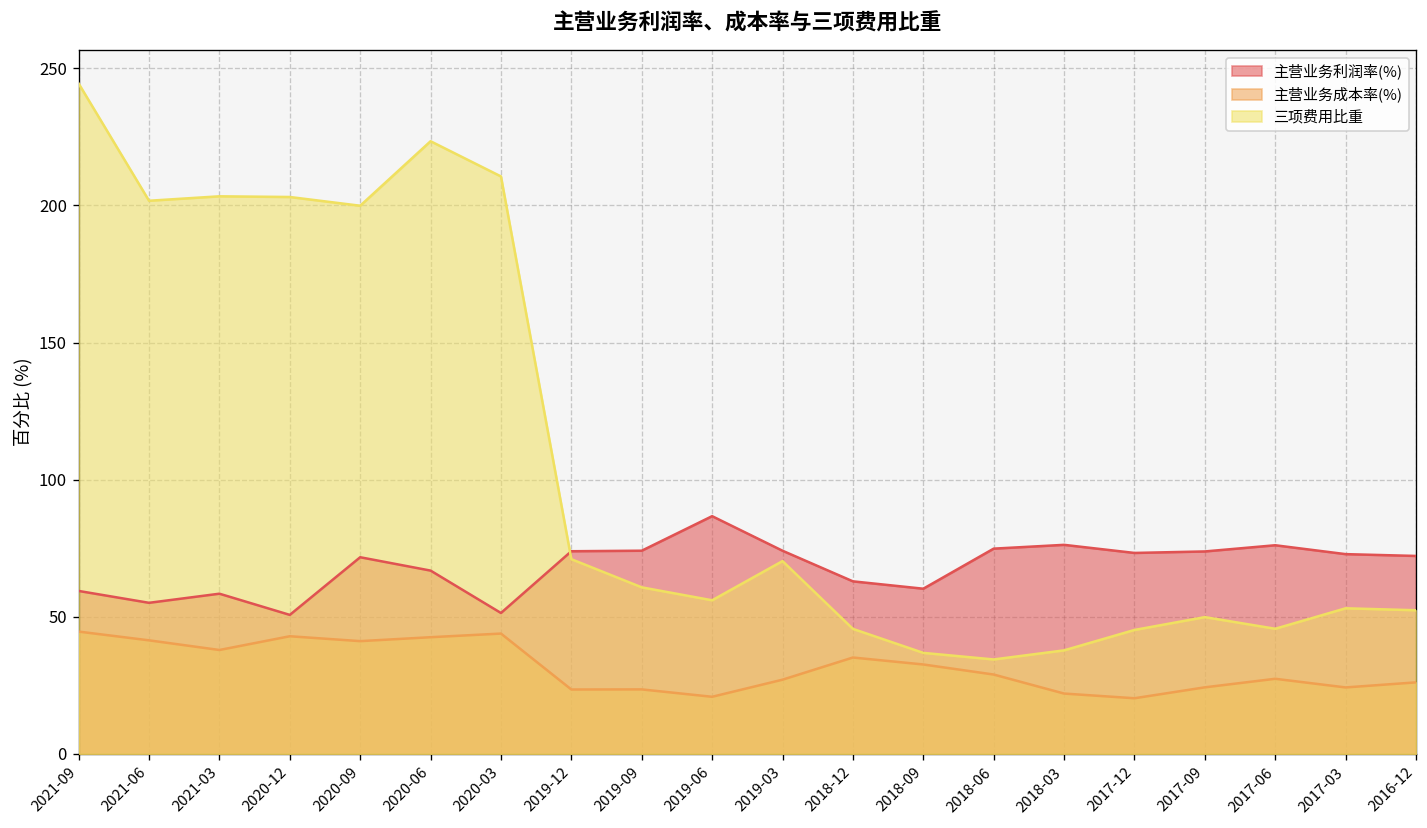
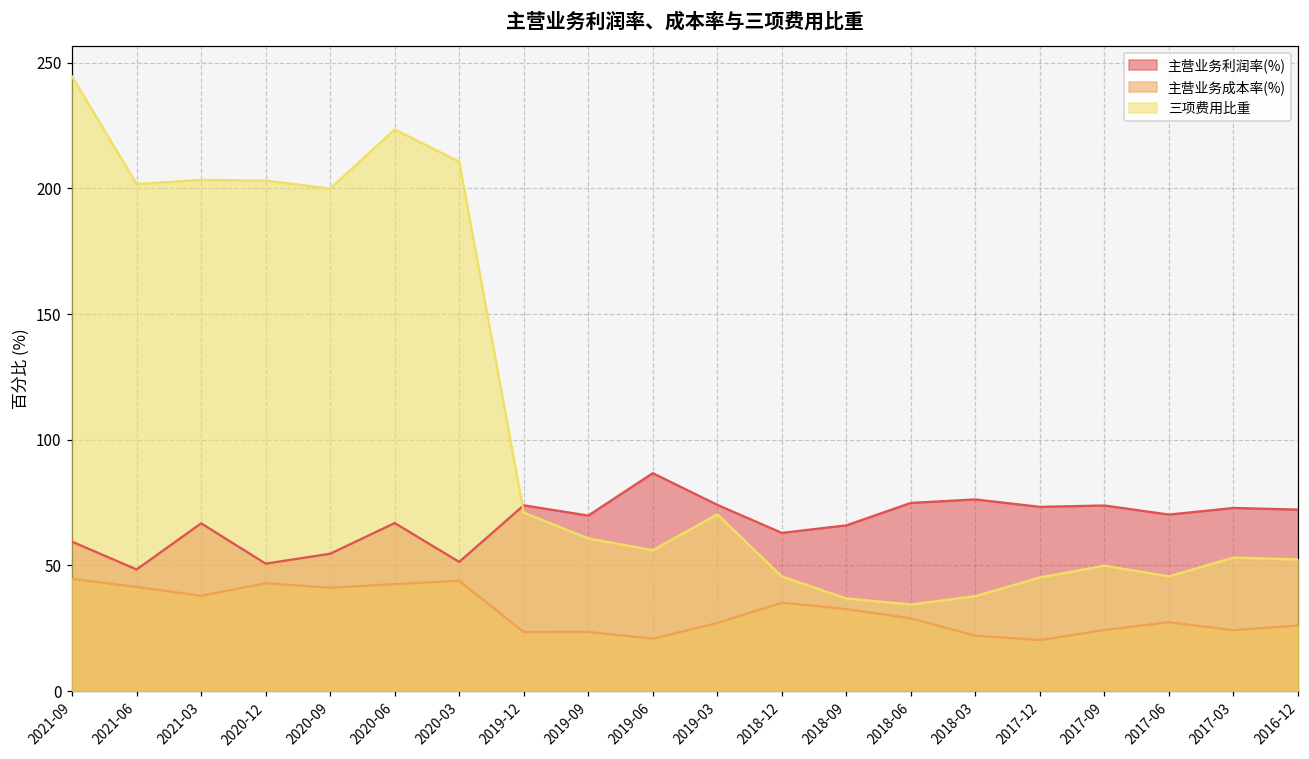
  {
    "主营业务利润率(%)": {
      "2021-09": 59,
-     "2021-06": 55,
-     "2021-03": 58,
+     "2021-06": 48,
+     "2021-03": 67,
      "2020-12": 51,
-     "2020-09": 72,
+     "2020-09": 55,
      "2020-06": 67,
      "2020-03": 51,
      "2019-12": 74,
-     "2019-09": 74,
+     "2019-09": 70,
      "2019-06": 87,
      "2019-03": 74,
      "2018-12": 63,
-     "2018-09": 60,
+     "2018-09": 66,
      "2018-06": 75,
      "2018-03": 76,
      "2017-12": 73,
      "2017-09": 74,
-     "2017-06": 76,
+     "2017-06": 70,
      "2017-03": 73,
      "2016-12": 72
    }
  }
